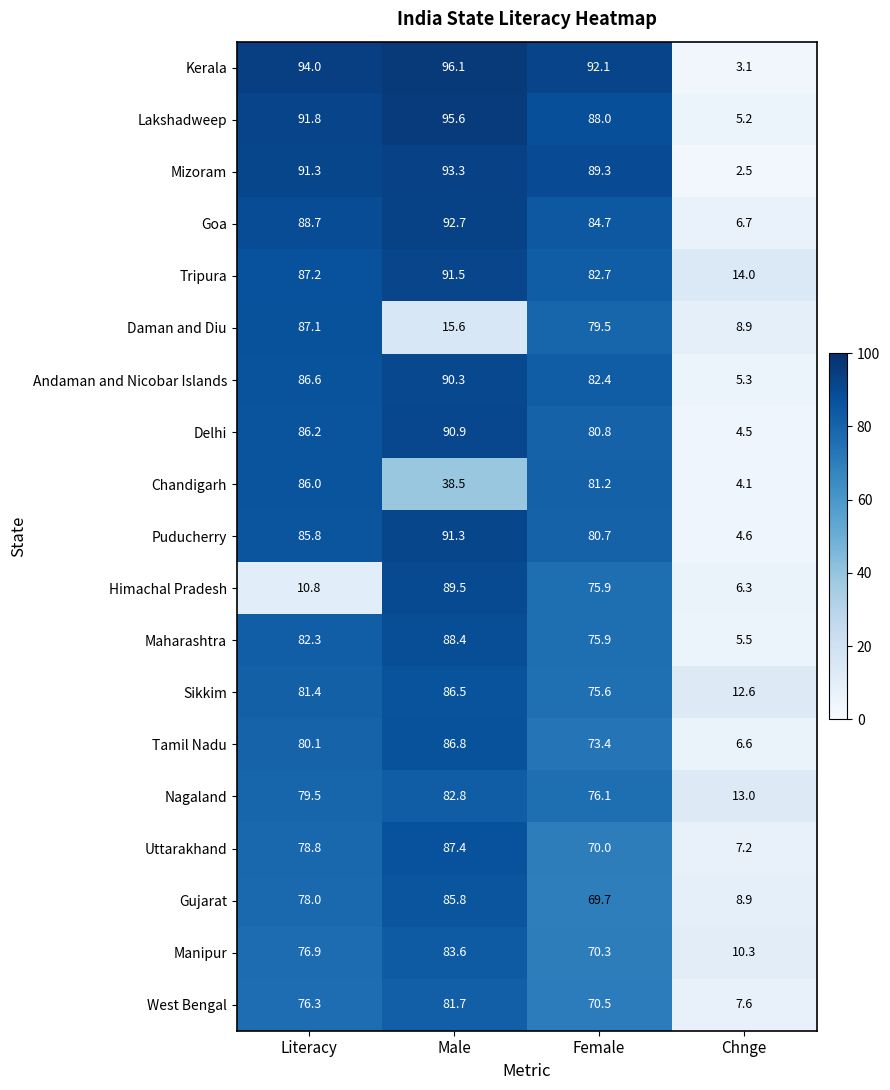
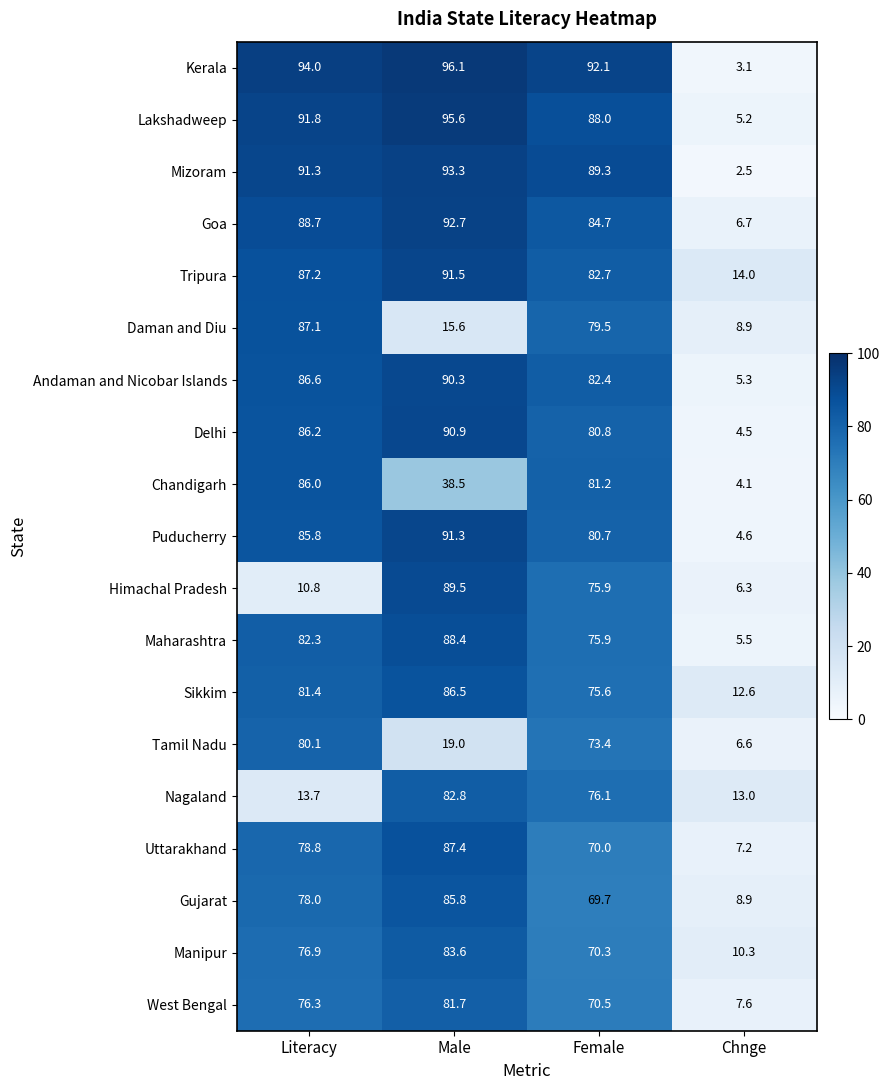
  {
    "Kerala": {
      "Literacy": 94.0,
      "Male": 96.1,
      "Female": 92.1,
      "Chnge": 3.1
    },
    "Lakshadweep": {
      "Literacy": 91.8,
      "Male": 95.6,
      "Female": 88.0,
      "Chnge": 5.2
    },
    "Mizoram": {
      "Literacy": 91.3,
      "Male": 93.3,
      "Female": 89.3,
      "Chnge": 2.5
    },
    "Goa": {
      "Literacy": 88.7,
      "Male": 92.7,
      "Female": 84.7,
      "Chnge": 6.7
    },
    "Tripura": {
      "Literacy": 87.2,
      "Male": 91.5,
      "Female": 82.7,
      "Chnge": 14.0
    },
    "Daman and Diu": {
      "Literacy": 87.1,
      "Male": 15.6,
      "Female": 79.5,
      "Chnge": 8.9
    },
    "Andaman and Nicobar Islands": {
      "Literacy": 86.6,
      "Male": 90.3,
      "Female": 82.4,
      "Chnge": 5.3
    },
    "Delhi": {
      "Literacy": 86.2,
      "Male": 90.9,
      "Female": 80.8,
      "Chnge": 4.5
    },
    "Chandigarh": {
      "Literacy": 86.0,
      "Male": 38.5,
      "Female": 81.2,
      "Chnge": 4.1
    },
    "Puducherry": {
      "Literacy": 85.8,
      "Male": 91.3,
      "Female": 80.7,
      "Chnge": 4.6
    },
    "Himachal Pradesh": {
      "Literacy": 10.8,
      "Male": 89.5,
      "Female": 75.9,
      "Chnge": 6.3
    },
    "Maharashtra": {
      "Literacy": 82.3,
      "Male": 88.4,
      "Female": 75.9,
      "Chnge": 5.5
    },
    "Sikkim": {
      "Literacy": 81.4,
      "Male": 86.5,
      "Female": 75.6,
      "Chnge": 12.6
    },
    "Tamil Nadu": {
      "Literacy": 80.1,
-     "Male": 86.8,
+     "Male": 19.0,
      "Female": 73.4,
      "Chnge": 6.6
    },
    "Nagaland": {
-     "Literacy": 79.5,
+     "Literacy": 13.7,
      "Male": 82.8,
      "Female": 76.1,
      "Chnge": 13.0
    },
    "Uttarakhand": {
      "Literacy": 78.8,
      "Male": 87.4,
      "Female": 70.0,
      "Chnge": 7.2
    },
    "Gujarat": {
      "Literacy": 78.0,
      "Male": 85.8,
      "Female": 69.7,
      "Chnge": 8.9
    },
    "Manipur": {
      "Literacy": 76.9,
      "Male": 83.6,
      "Female": 70.3,
      "Chnge": 10.3
    },
    "West Bengal": {
      "Literacy": 76.3,
      "Male": 81.7,
      "Female": 70.5,
      "Chnge": 7.6
    }
  }
